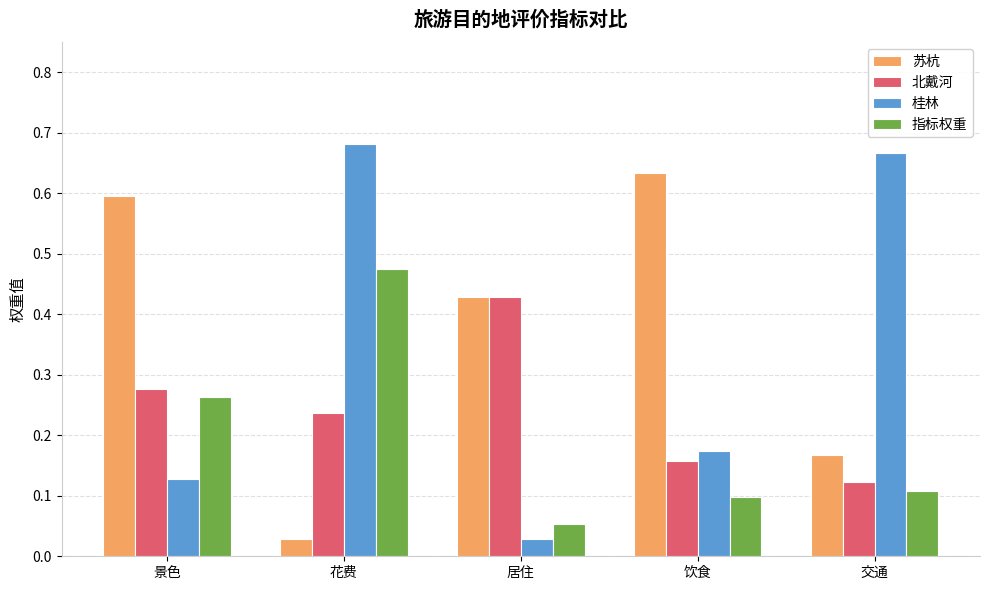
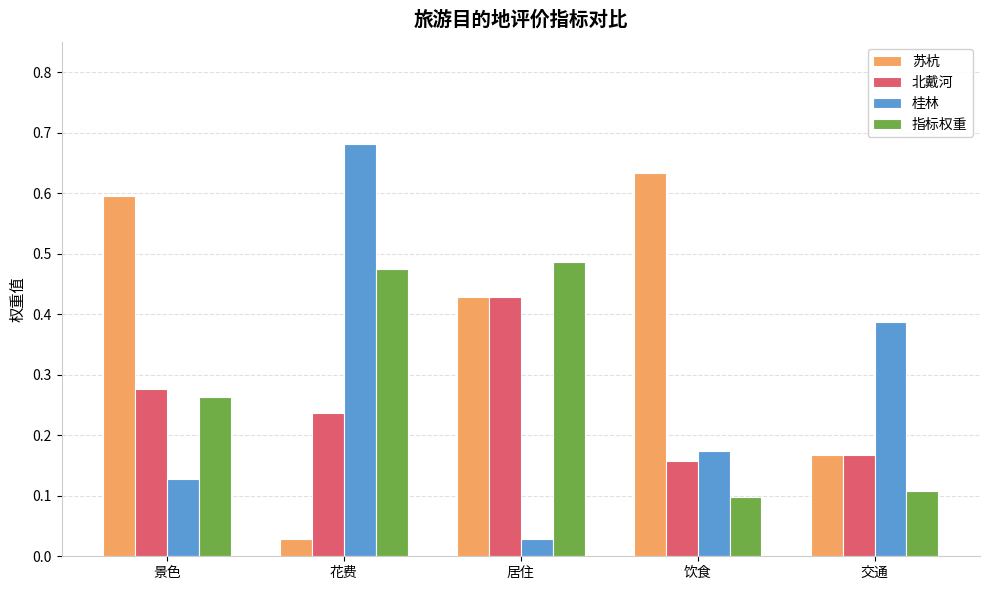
  {
    "苏杭": {
      "景色": 0.60,
      "花费": 0.03,
      "居住": 0.43,
      "饮食": 0.63,
      "交通": 0.17
    },
    "北戴河": {
      "景色": 0.28,
      "花费": 0.24,
      "居住": 0.43,
      "饮食": 0.16,
-     "交通": 0.12
+     "交通": 0.17
    },
    "桂林": {
      "景色": 0.13,
      "花费": 0.68,
      "居住": 0.03,
      "饮食": 0.17,
-     "交通": 0.67
+     "交通": 0.39
    },
    "指标权重": {
      "景色": 0.26,
      "花费": 0.48,
-     "居住": 0.05,
+     "居住": 0.49,
      "饮食": 0.10,
      "交通": 0.11
    }
  }
